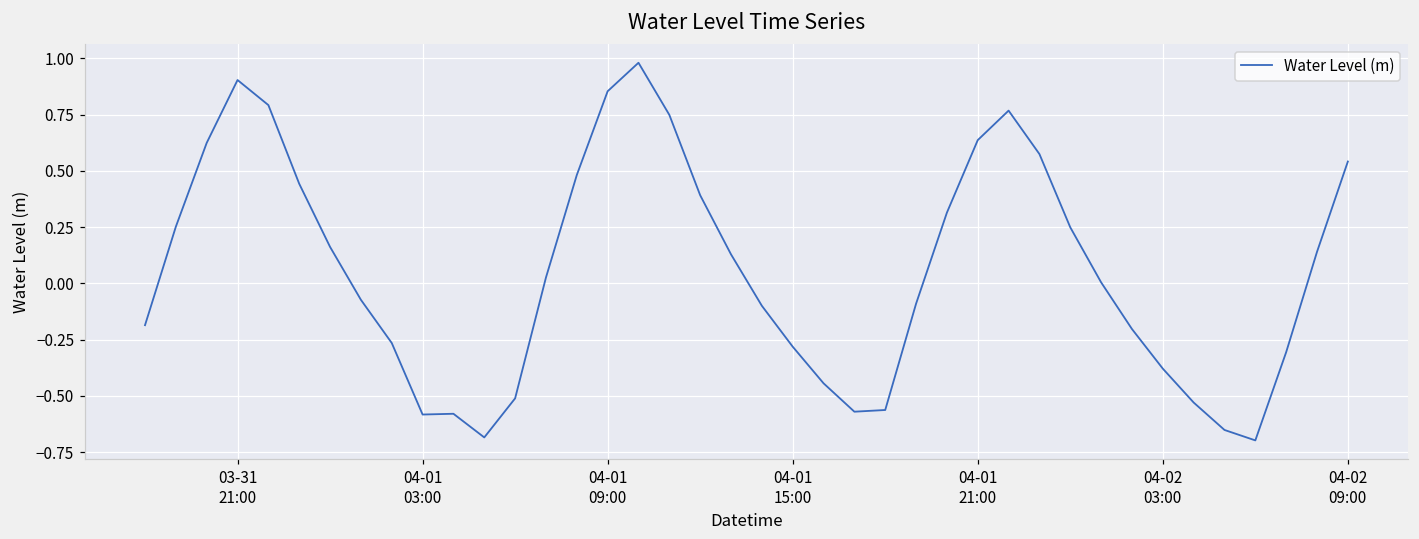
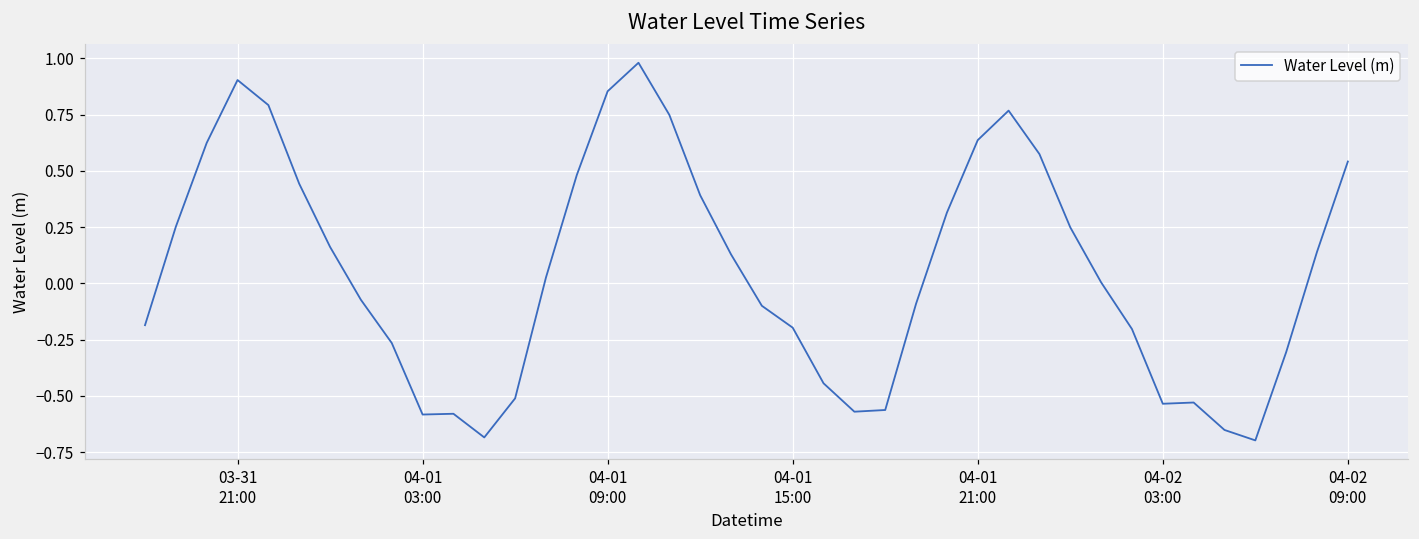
  {
    "03-31 21:00": 0.90,
    "04-01 03:00": -0.58,
    "04-01 09:00": 0.85,
-   "04-01 15:00": -0.28,
+   "04-01 15:00": -0.20,
    "04-01 21:00": 0.64,
-   "04-02 03:00": -0.38,
+   "04-02 03:00": -0.53,
    "04-02 09:00": 0.54
  }
